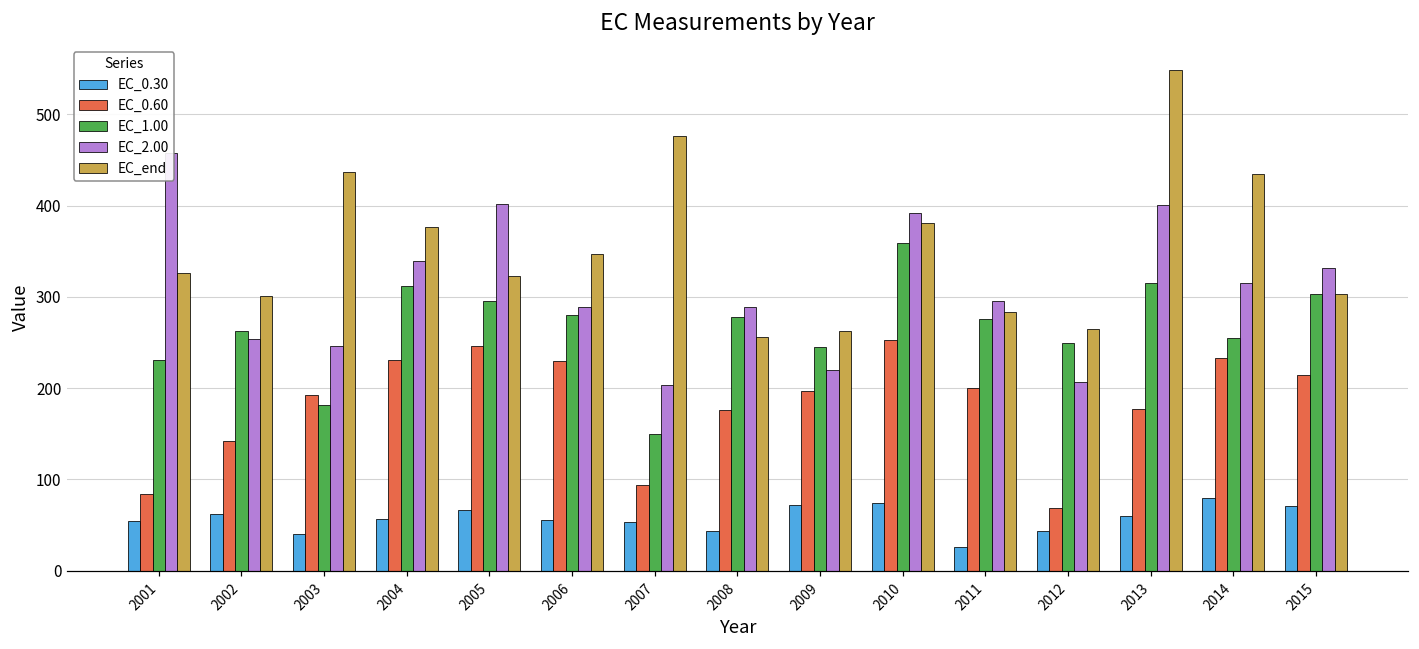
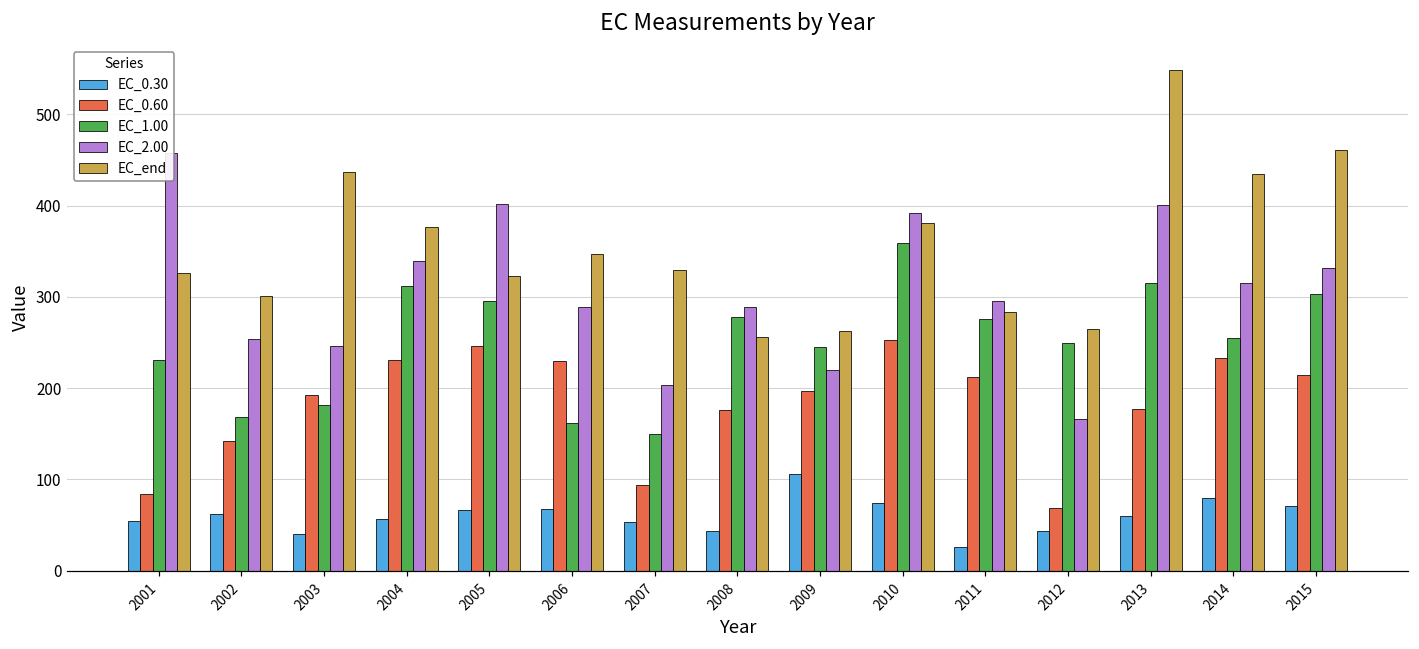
  {
    "EC_0.30": {
      "2001": 50,
      "2002": 60,
      "2003": 40,
      "2004": 60,
      "2005": 70,
-     "2006": 60,
+     "2006": 70,
      "2007": 50,
      "2008": 40,
-     "2009": 70,
+     "2009": 110,
      "2010": 70,
      "2011": 30,
      "2012": 40,
      "2013": 60,
      "2014": 80,
      "2015": 70
    },
    "EC_0.60": {
      "2001": 80,
      "2002": 140,
      "2003": 190,
      "2004": 230,
      "2005": 250,
      "2006": 230,
      "2007": 90,
      "2008": 180,
      "2009": 200,
      "2010": 250,
-     "2011": 200,
+     "2011": 210,
      "2012": 70,
      "2013": 180,
      "2014": 230,
      "2015": 210
    },
    "EC_1.00": {
      "2001": 230,
-     "2002": 260,
+     "2002": 170,
      "2003": 180,
      "2004": 310,
      "2005": 300,
-     "2006": 280,
+     "2006": 160,
      "2007": 150,
      "2008": 280,
      "2009": 250,
      "2010": 360,
      "2011": 280,
      "2012": 250,
      "2013": 320,
      "2014": 250,
      "2015": 300
    },
    "EC_2.00": {
      "2002": 250,
      "2003": 250,
      "2004": 340,
      "2005": 400,
      "2006": 290,
      "2007": 200,
      "2008": 290,
      "2009": 220,
      "2010": 390,
      "2011": 300,
-     "2012": 210,
+     "2012": 170,
      "2013": 400,
      "2014": 320,
      "2015": 330
    },
    "EC_end": {
      "2001": 330,
      "2002": 300,
      "2003": 440,
      "2004": 380,
      "2005": 320,
      "2006": 350,
-     "2007": 480,
+     "2007": 330,
      "2008": 260,
      "2009": 260,
      "2010": 380,
      "2011": 280,
      "2012": 260,
      "2013": 550,
      "2014": 430,
-     "2015": 300
+     "2015": 460
    }
  }
